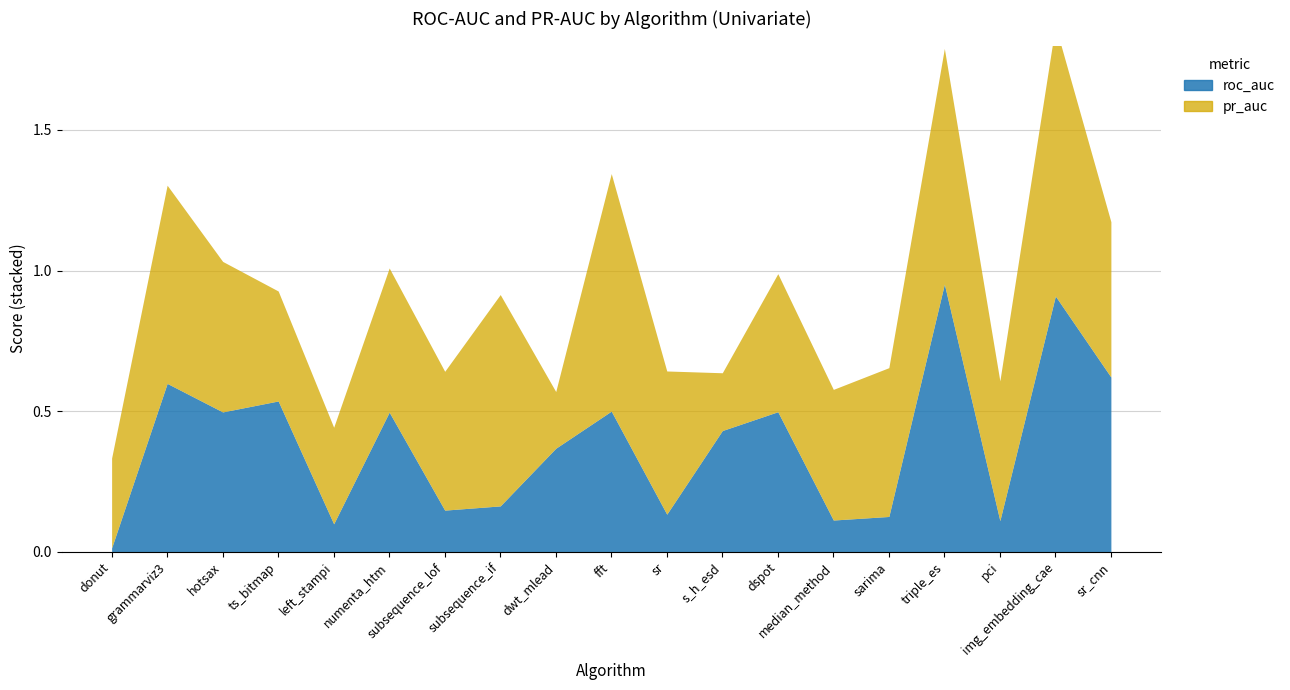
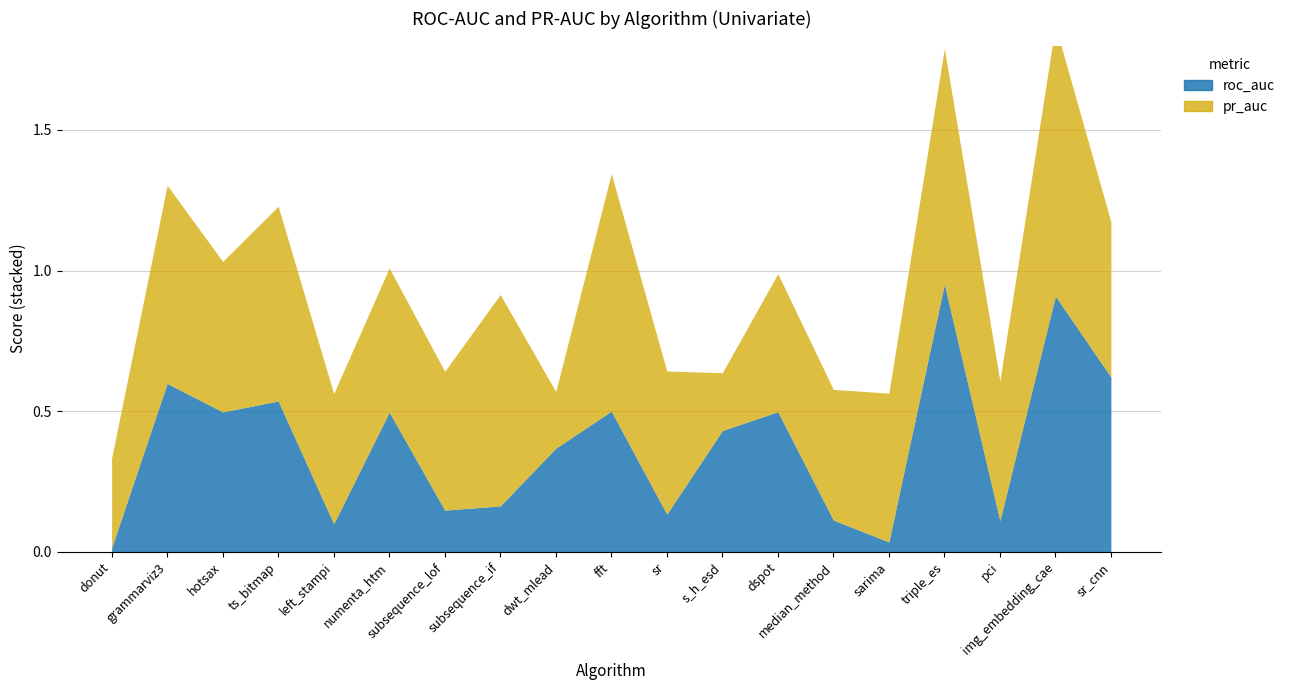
  {
    "roc_auc": {
      "donut": 0.01,
      "grammarviz3": 0.60,
      "hotsax": 0.50,
      "ts_bitmap": 0.54,
      "left_stampi": 0.10,
      "numenta_htm": 0.50,
      "subsequence_lof": 0.15,
      "subsequence_if": 0.16,
      "dwt_mlead": 0.37,
      "fft": 0.50,
      "sr": 0.13,
      "s_h_esd": 0.43,
      "dspot": 0.50,
      "median_method": 0.11,
-     "sarima": 0.13,
+     "sarima": 0.03,
      "triple_es": 0.95,
      "pci": 0.11,
      "img_embedding_cae": 0.91,
      "sr_cnn": 0.62
    },
    "pr_auc": {
      "donut": 0.32,
      "grammarviz3": 0.70,
      "hotsax": 0.54,
-     "ts_bitmap": 0.39,
-     "left_stampi": 0.34,
+     "ts_bitmap": 0.69,
+     "left_stampi": 0.46,
      "numenta_htm": 0.51,
      "subsequence_lof": 0.49,
      "subsequence_if": 0.75,
      "dwt_mlead": 0.20,
      "fft": 0.84,
      "sr": 0.51,
      "s_h_esd": 0.21,
      "dspot": 0.49,
      "median_method": 0.46,
      "sarima": 0.53,
      "triple_es": 0.84,
      "pci": 0.50,
      "sr_cnn": 0.55
    }
  }
